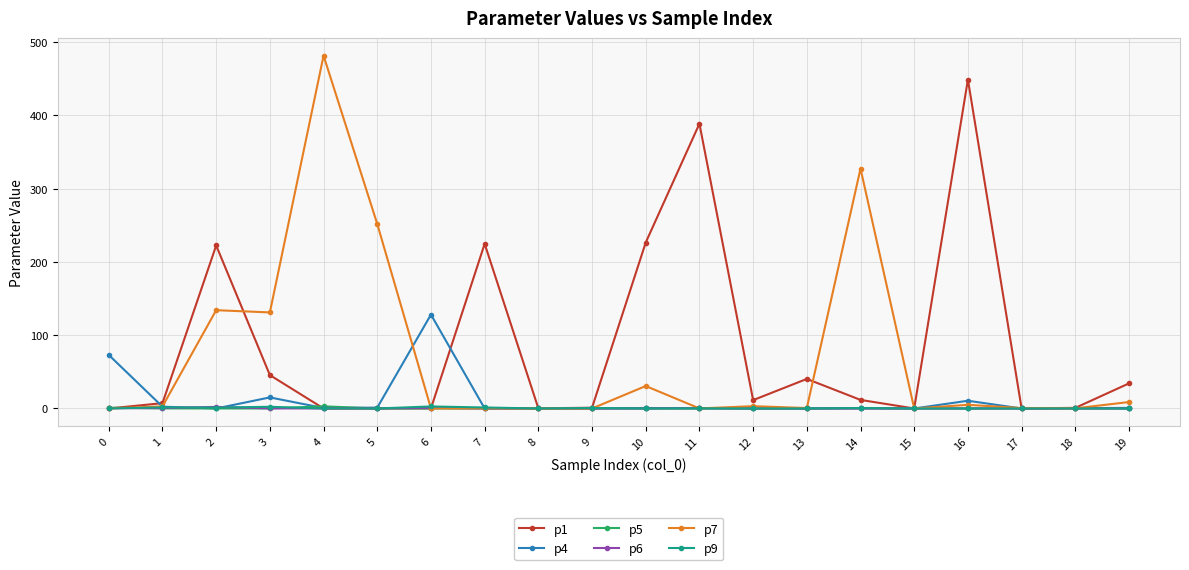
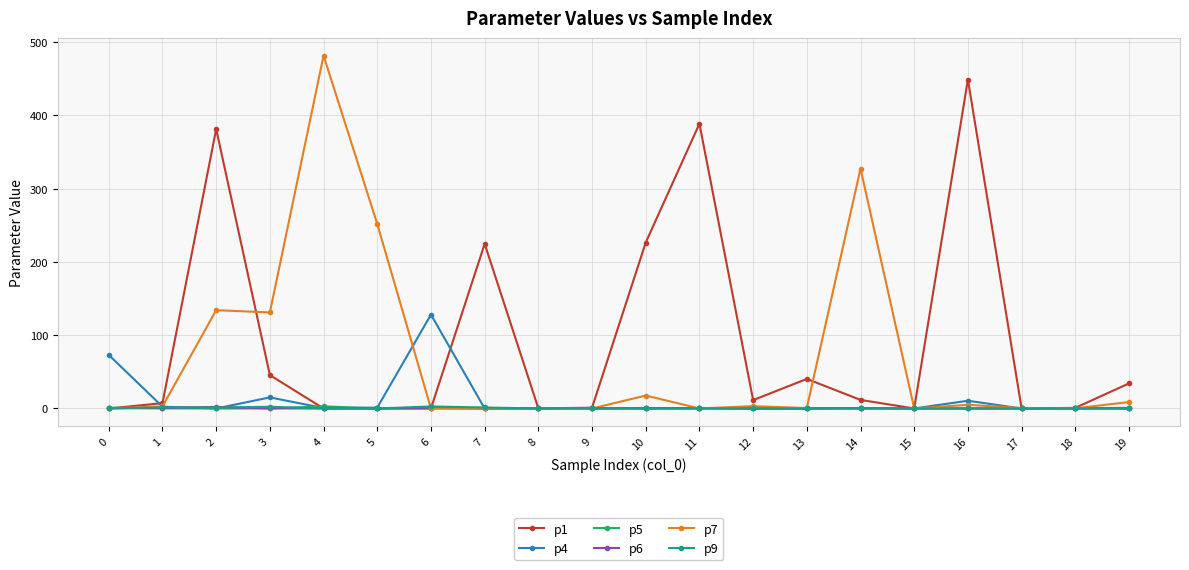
  {
    "p1": {
      "1": 10,
-     "2": 220,
+     "2": 380,
      "3": 50,
      "7": 220,
      "10": 230,
      "11": 390,
      "12": 10,
      "13": 40,
      "14": 10,
      "16": 450,
      "19": 30
    },
    "p4": {
      "0": 70,
      "3": 20,
      "6": 130,
      "16": 10
    },
    "p7": {
      "2": 130,
      "3": 130,
      "4": 480,
      "5": 250,
-     "10": 30,
+     "10": 20,
      "14": 330,
      "16": 0,
      "19": 10
    }
  }
